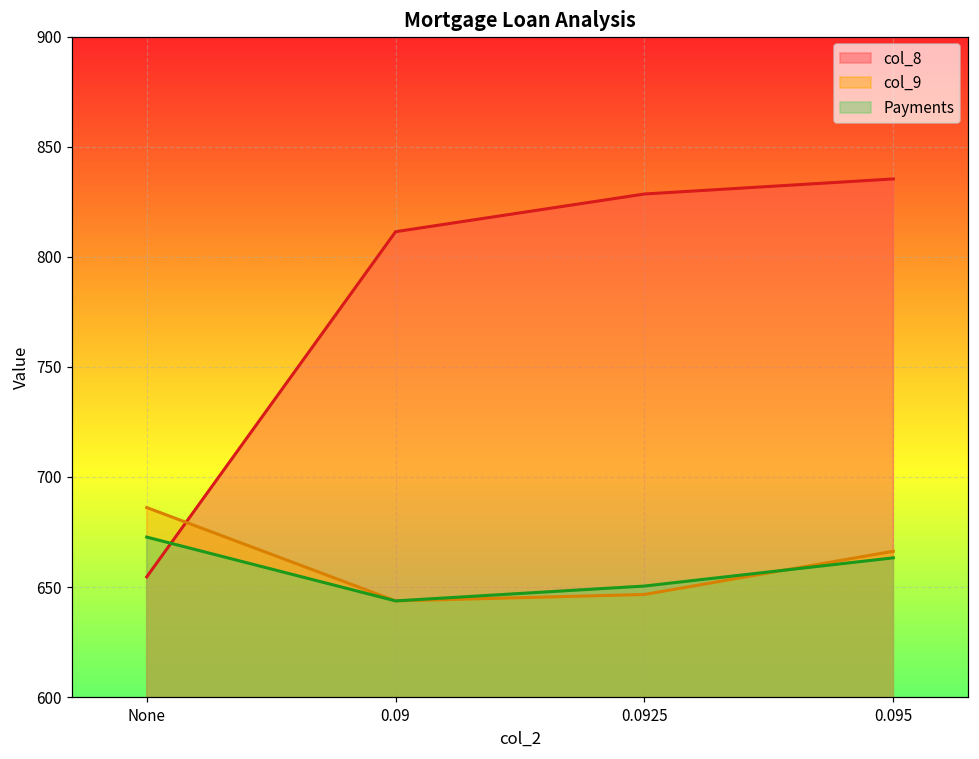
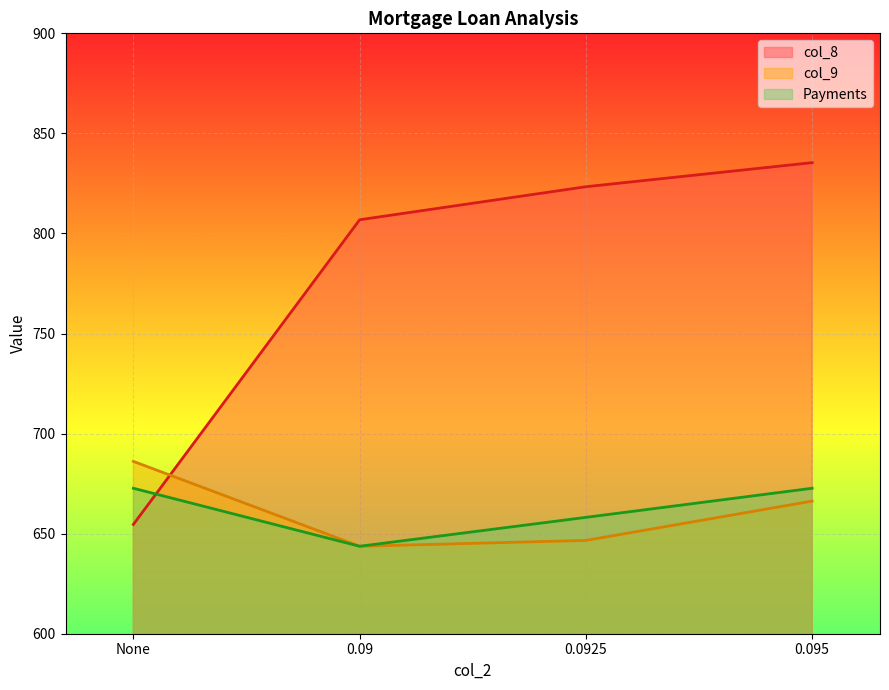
  {
    "col_8": {
      "None": 655,
-     "0.09": 811,
-     "0.0925": 829,
+     "0.09": 807,
+     "0.0925": 823,
      "0.095": 835
    },
    "col_9": {
      "None": 686,
      "0.0925": 647,
      "0.095": 666
    },
    "Payments": {
      "None": 673,
-     "0.0925": 650,
-     "0.095": 663
+     "0.0925": 658,
+     "0.095": 673
    }
  }
